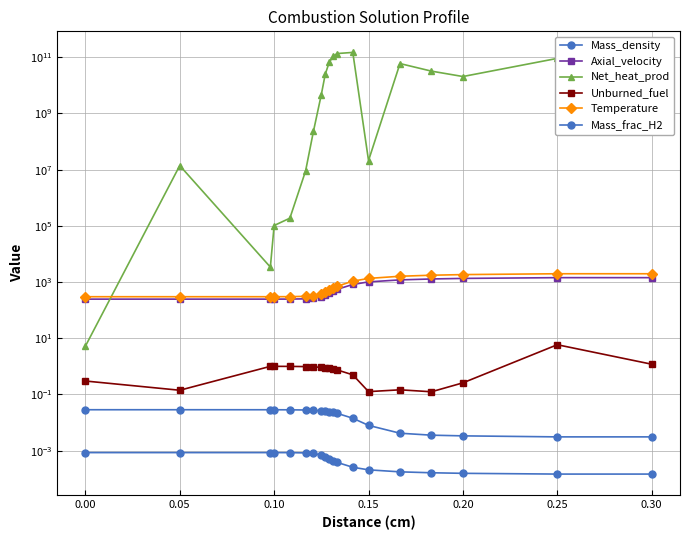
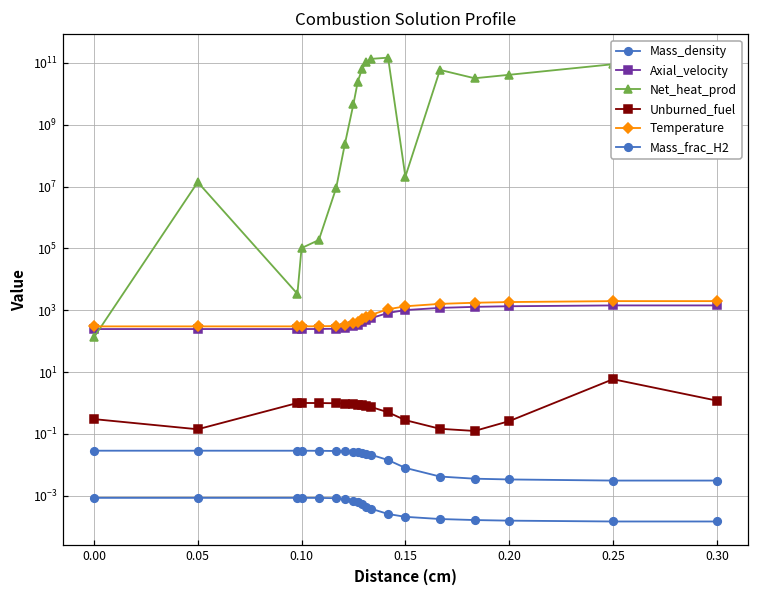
  {
    "Axial_velocity": {
      "0.15": 1000,
      "0.20": 1000,
      "0.25": 1000,
      "0.30": 1000
    },
    "Net_heat_prod": {
-     "0.00": 5,
+     "0.00": 100,
      "0.05": 10000000,
      "0.10": 100000,
      "0.15": 20000000,
-     "0.20": 20000000000
+     "0.20": 40000000000
    },
    "Unburned_fuel": {
      "0.00": 0.3,
      "0.05": 0.1,
      "0.10": 1.0,
-     "0.15": 0.1,
+     "0.15": 0.3,
      "0.20": 0.3,
      "0.25": 6,
      "0.30": 1.2
    },
    "Temperature": {
      "0.15": 1000,
      "0.20": 2000,
      "0.25": 2000,
      "0.30": 2000
    }
  }
